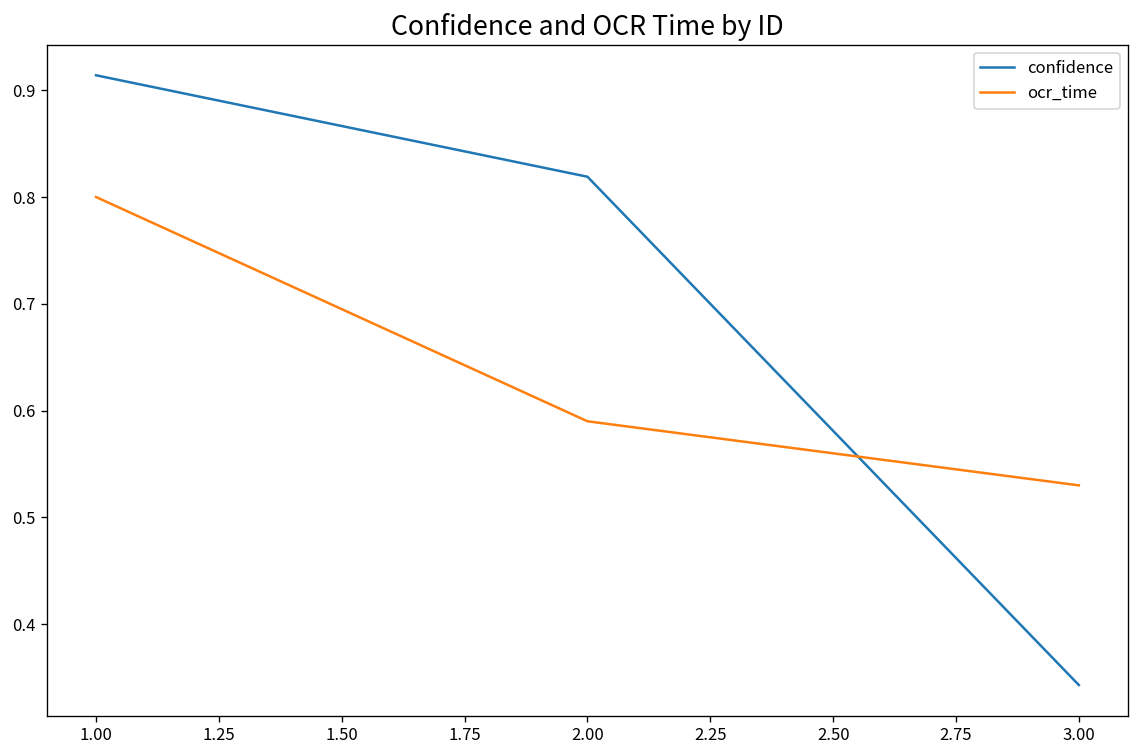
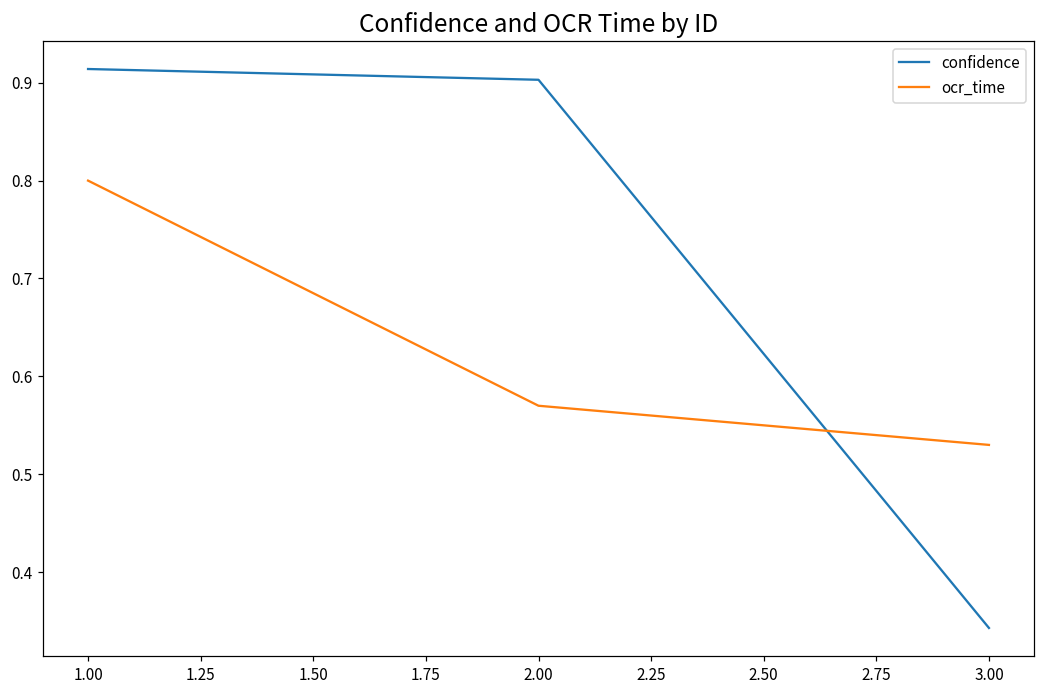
  {
    "confidence": {
      "1.00": 0.91,
-     "2.00": 0.82,
+     "2.00": 0.90,
      "3.00": 0.34
    },
    "ocr_time": {
      "1.00": 0.80,
-     "2.00": 0.59,
+     "2.00": 0.57,
      "3.00": 0.53
    }
  }
